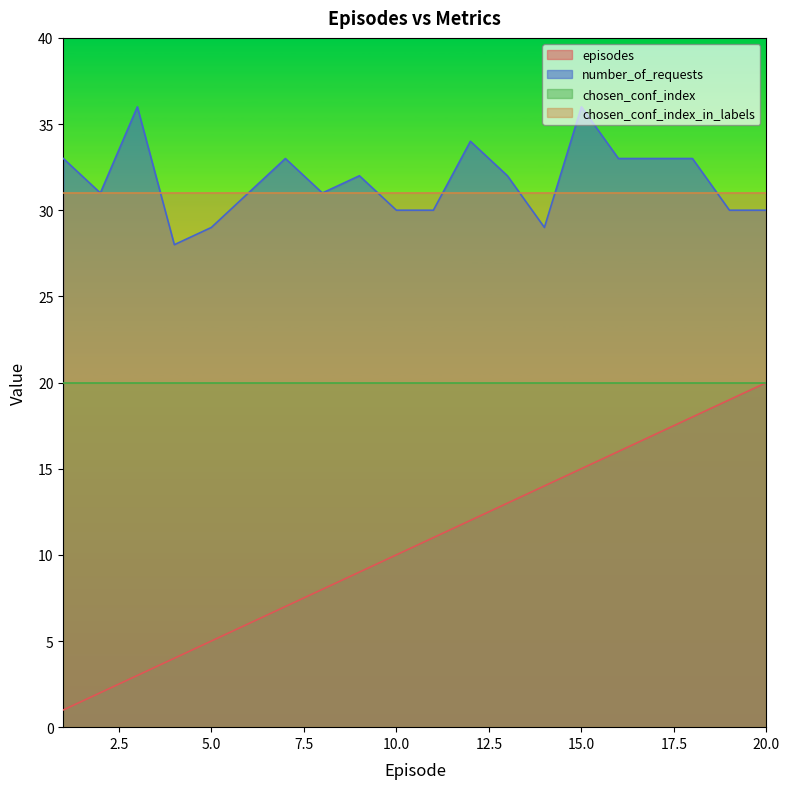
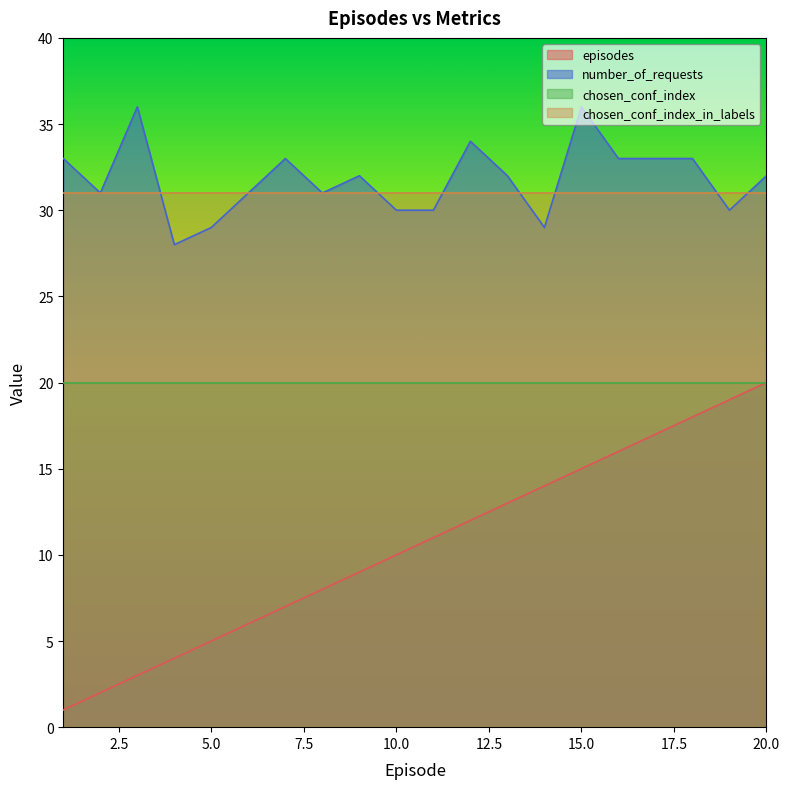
  {
    "number_of_requests": {
      "5.0": 29,
      "10.0": 30,
-     "20.0": 30
+     "20.0": 32
    },
    "chosen_conf_index": {
      "5.0": 20,
      "10.0": 20,
      "15.0": 20
    }
  }
